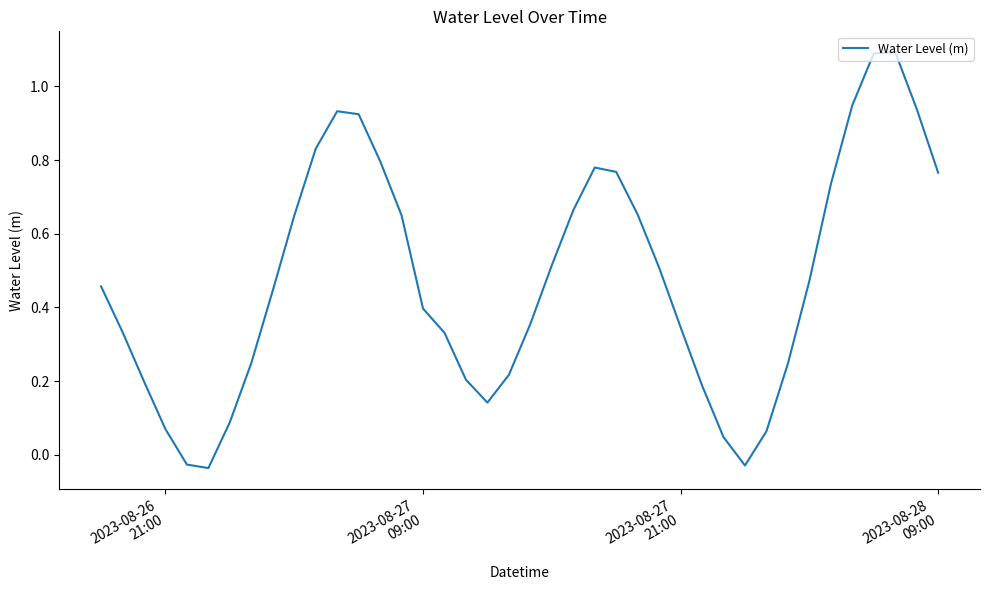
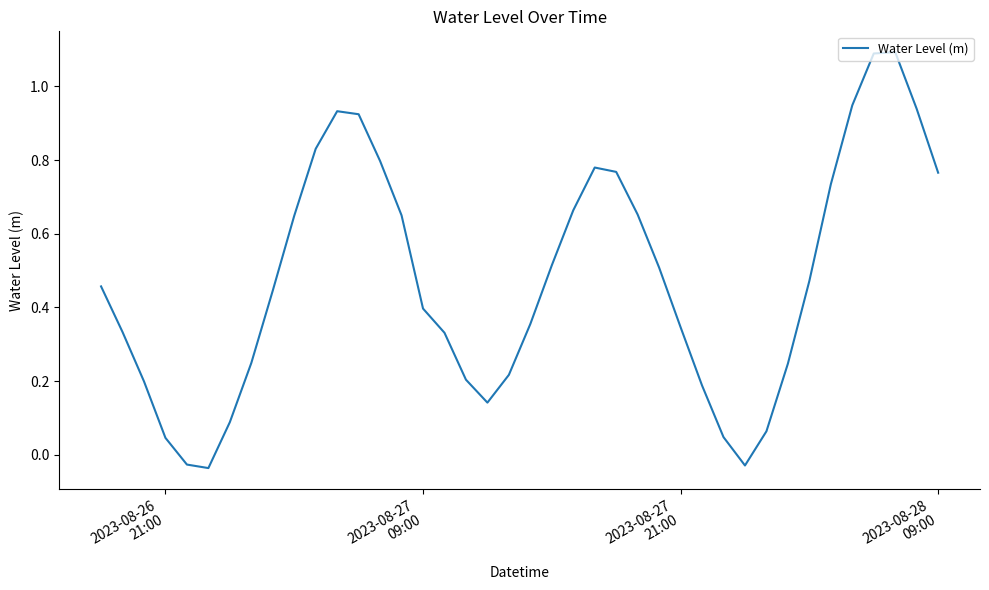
  {
-   "2023-08-26 21:00": 0.07,
+   "2023-08-26 21:00": 0.05,
    "2023-08-27 09:00": 0.40,
    "2023-08-27 21:00": 0.35,
    "2023-08-28 09:00": 0.77
  }
